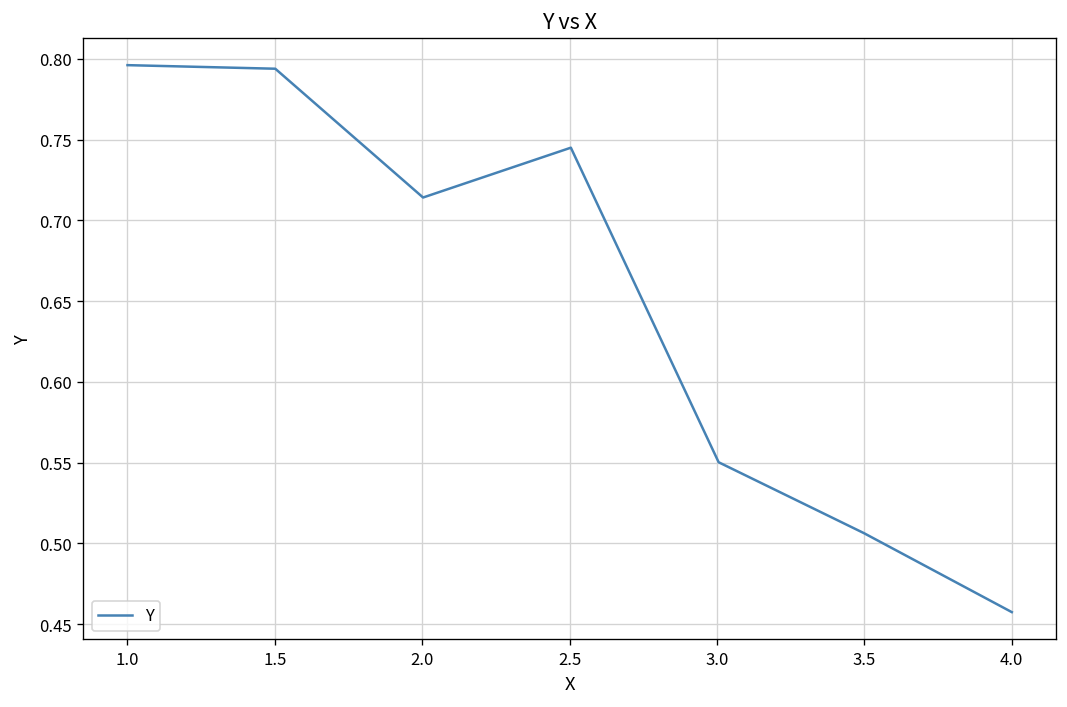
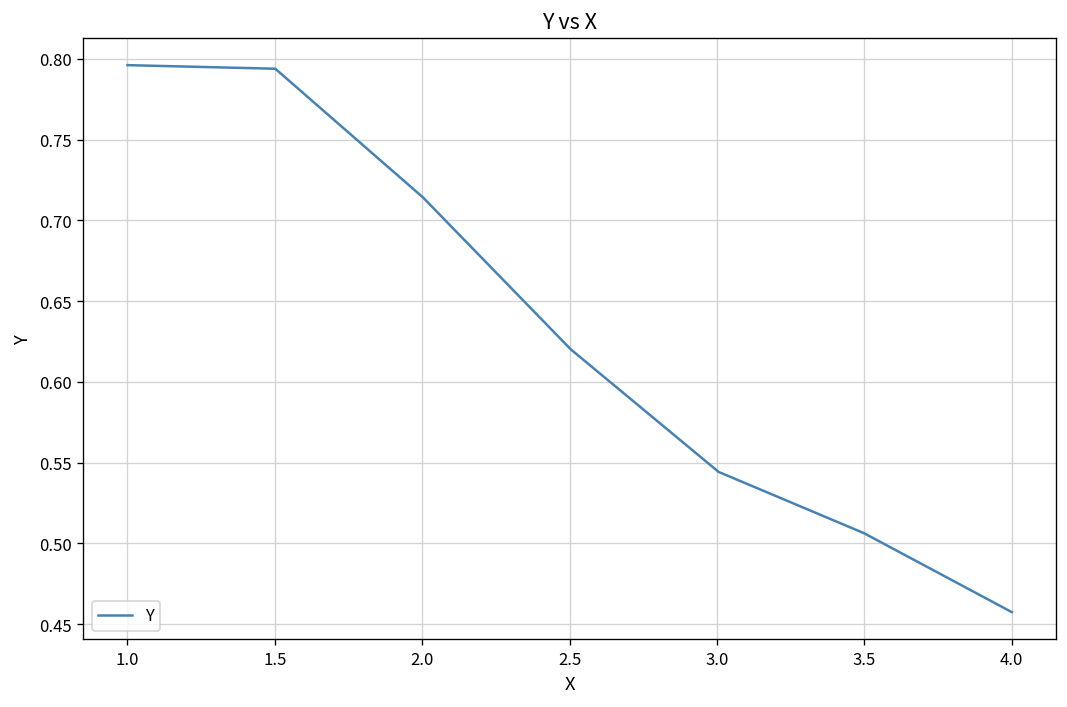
  {
    "1.0": 0.796,
    "1.5": 0.794,
    "2.0": 0.714,
-   "2.5": 0.745,
-   "3.0": 0.550,
+   "2.5": 0.620,
+   "3.0": 0.544,
    "3.5": 0.506,
    "4.0": 0.457
  }
